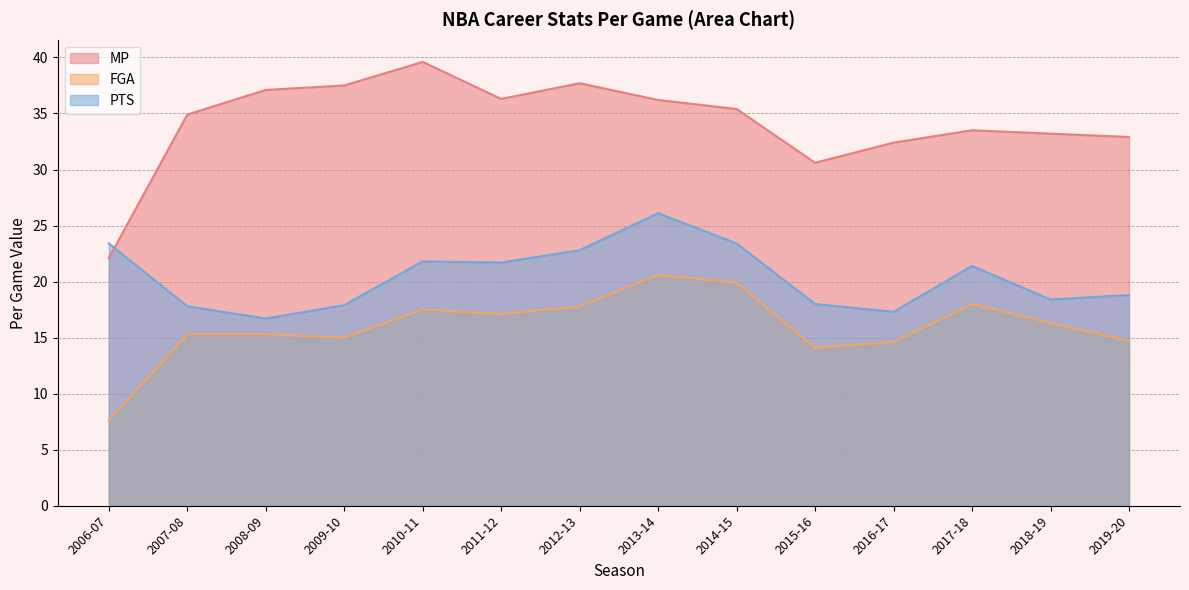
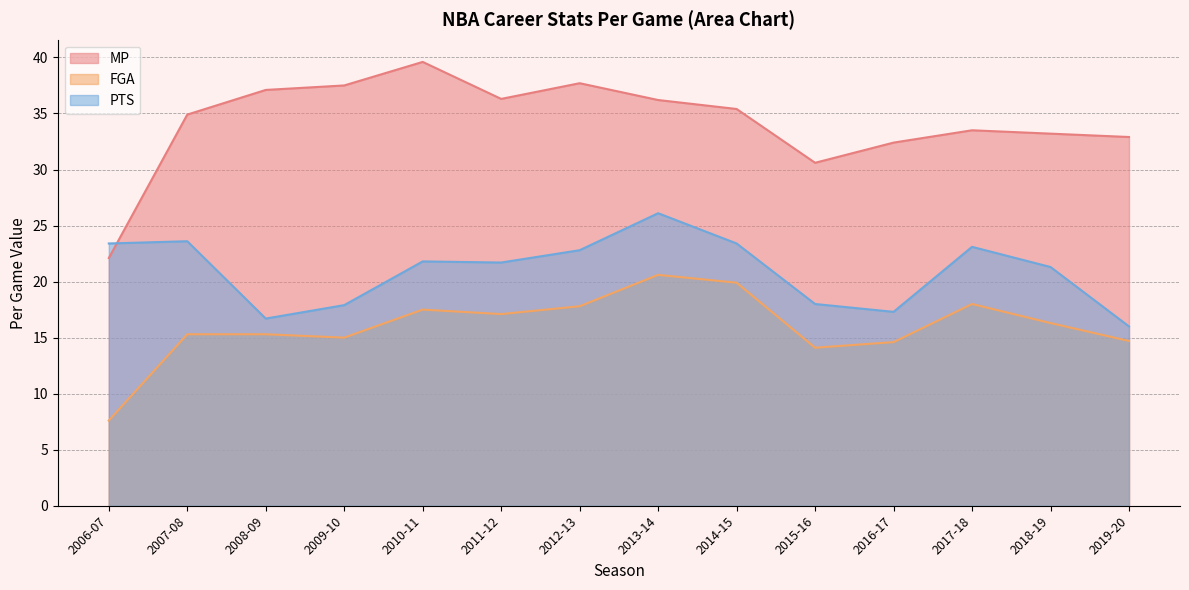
  {
    "PTS": {
      "2006-07": 23.4,
-     "2007-08": 17.8,
+     "2007-08": 23.6,
      "2008-09": 16.7,
      "2009-10": 17.9,
      "2010-11": 21.8,
      "2011-12": 21.7,
      "2012-13": 22.8,
      "2013-14": 26.1,
      "2014-15": 23.4,
      "2015-16": 18.0,
      "2016-17": 17.3,
-     "2017-18": 21.4,
-     "2018-19": 18.4,
-     "2019-20": 18.8
+     "2017-18": 23.1,
+     "2018-19": 21.3,
+     "2019-20": 16.0
    }
  }
